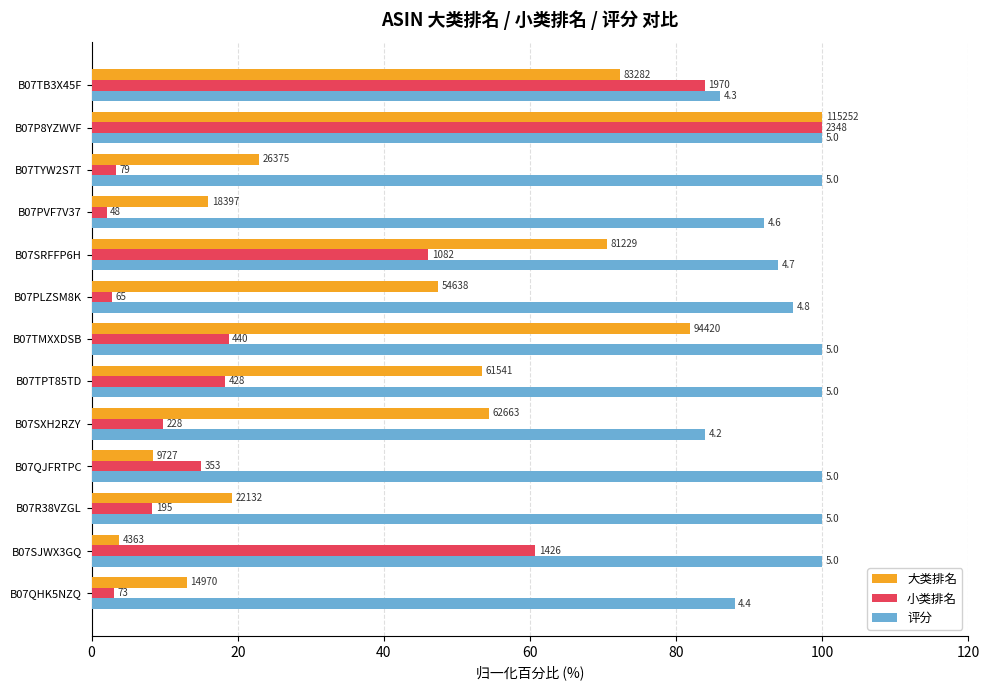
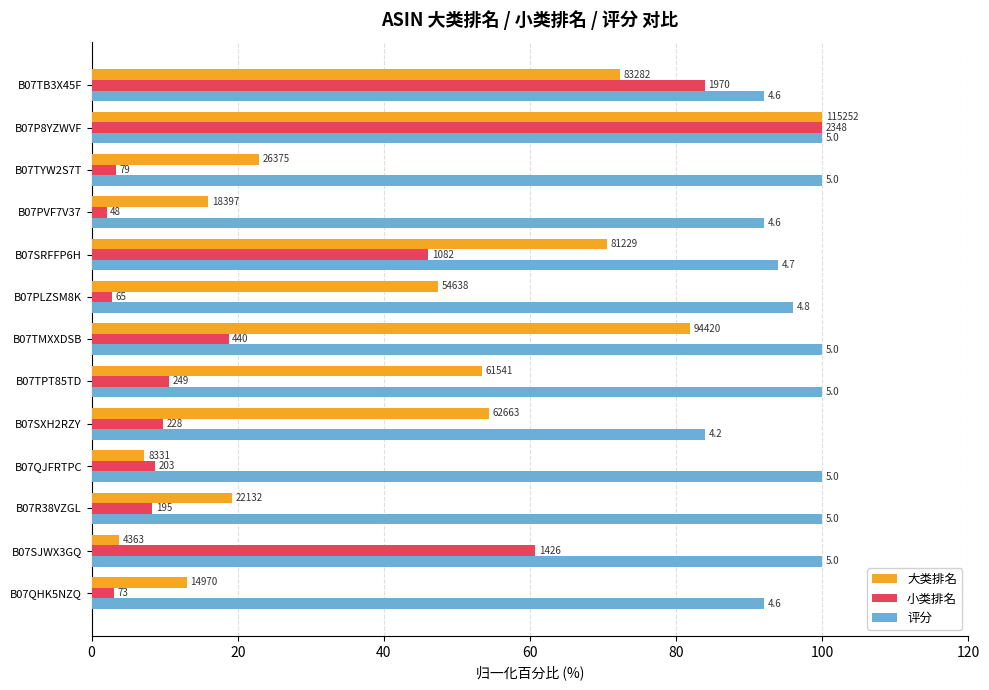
  {
    "大类排名": {
-     "B07QJFRTPC": 9727
+     "B07QJFRTPC": 8331
    },
    "小类排名": {
-     "B07TPT85TD": 428,
-     "B07QJFRTPC": 353
+     "B07TPT85TD": 249,
+     "B07QJFRTPC": 203
    },
    "评分": {
-     "B07TB3X45F": 4.3,
-     "B07QHK5NZQ": 4.4
+     "B07TB3X45F": 4.6,
+     "B07QHK5NZQ": 4.6
    }
  }
